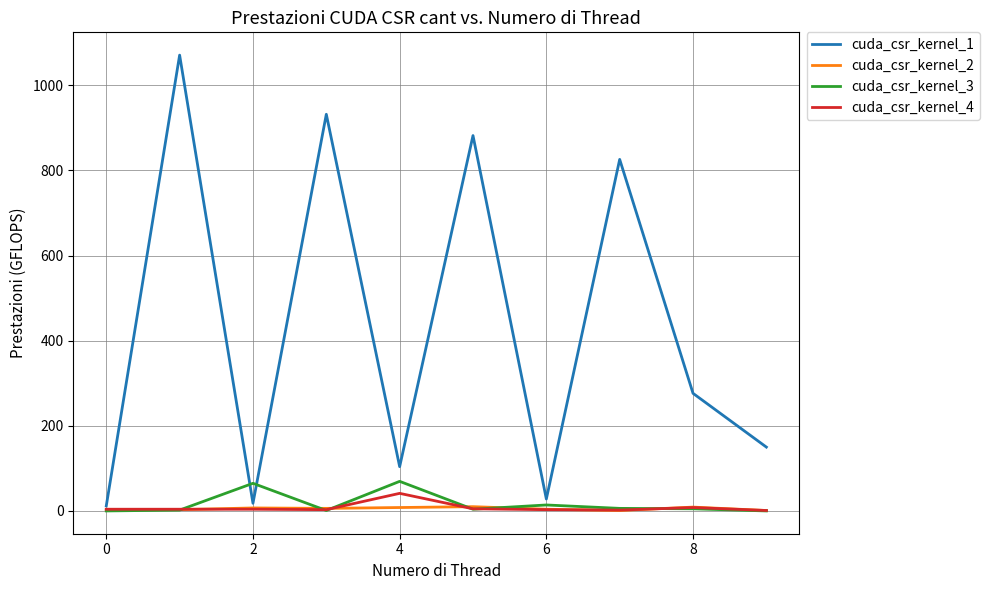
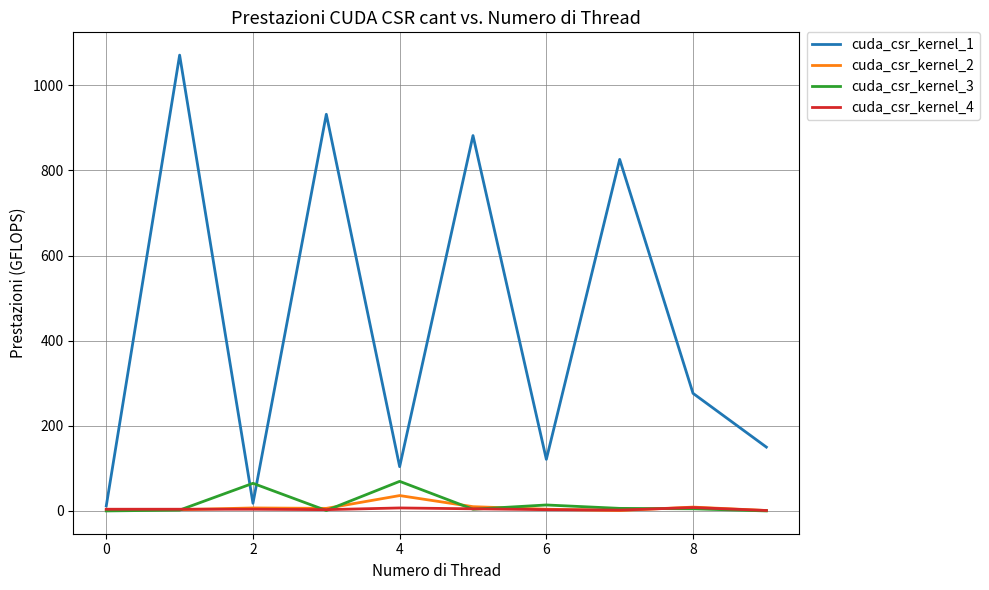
  {
    "cuda_csr_kernel_1": {
      "0": 10,
      "2": 20,
      "4": 100,
-     "6": 30,
+     "6": 120,
      "8": 280
    },
    "cuda_csr_kernel_2": {
-     "4": 10
+     "4": 40
    },
    "cuda_csr_kernel_3": {
      "2": 60,
      "4": 70,
      "6": 10
    },
    "cuda_csr_kernel_4": {
-     "4": 40
+     "4": 10
    }
  }
